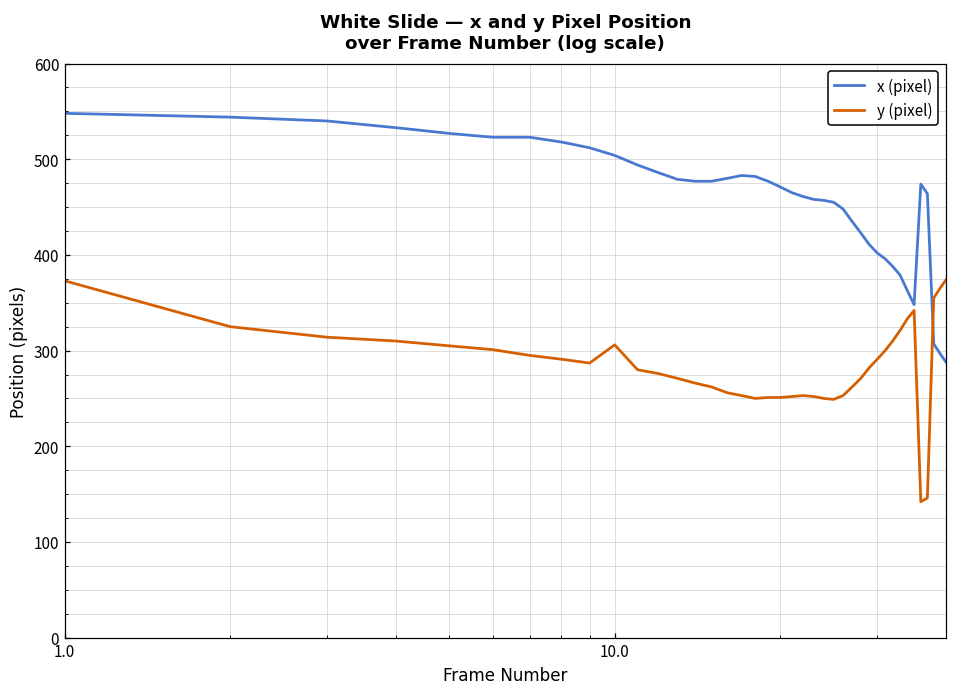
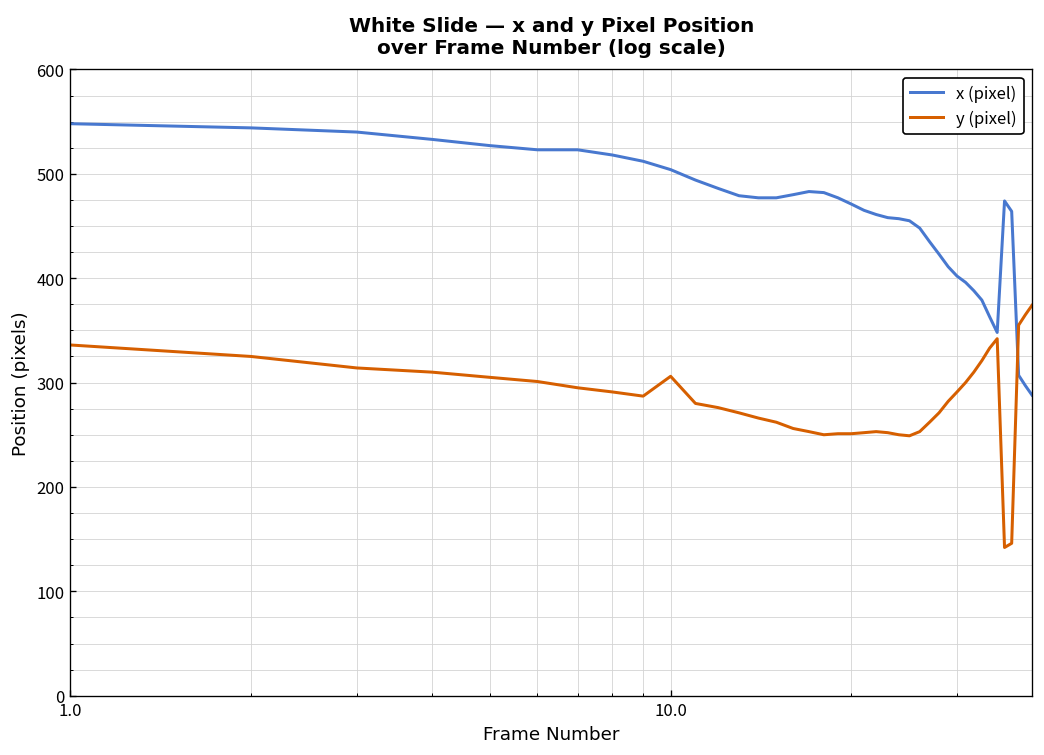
  {
    "x (pixel)": {
      "1.0": 550,
      "10.0": 500
    },
    "y (pixel)": {
-     "1.0": 370,
+     "1.0": 340,
      "10.0": 310
    }
  }
